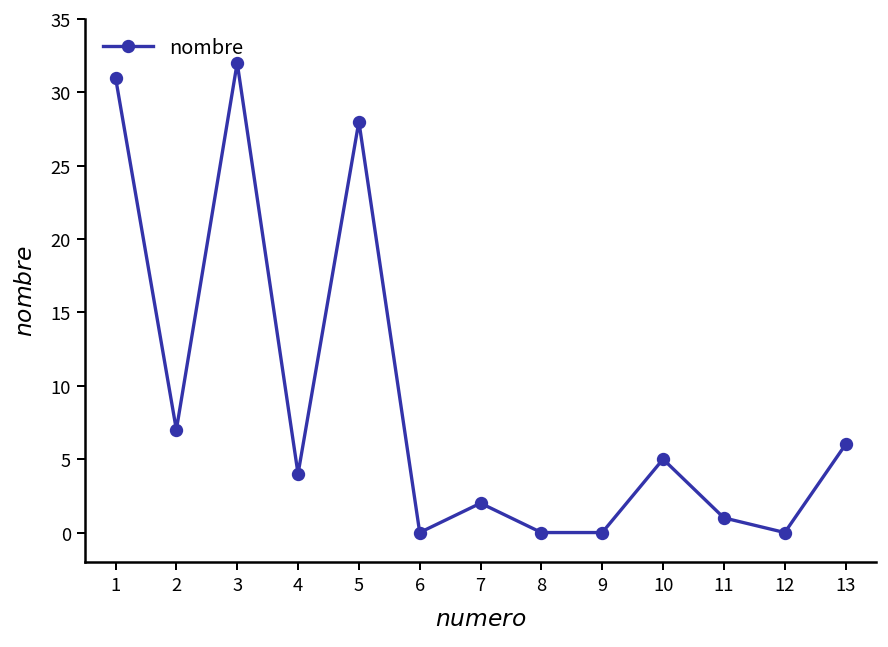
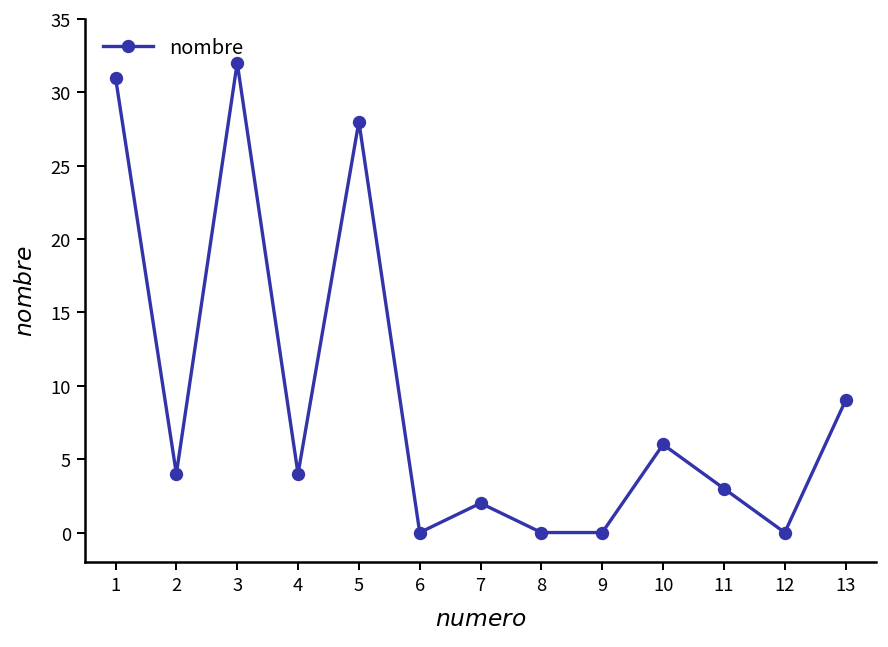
  {
    "1": 31,
-   "2": 7,
+   "2": 4,
    "3": 32,
    "4": 4,
    "5": 28,
    "6": 0,
    "7": 2,
    "8": 0,
    "9": 0,
-   "10": 5,
-   "11": 1,
+   "10": 6,
+   "11": 3,
    "12": 0,
-   "13": 6
+   "13": 9
  }
